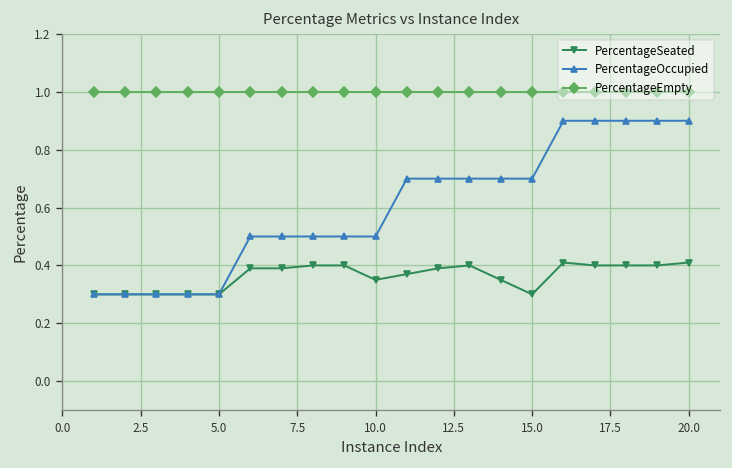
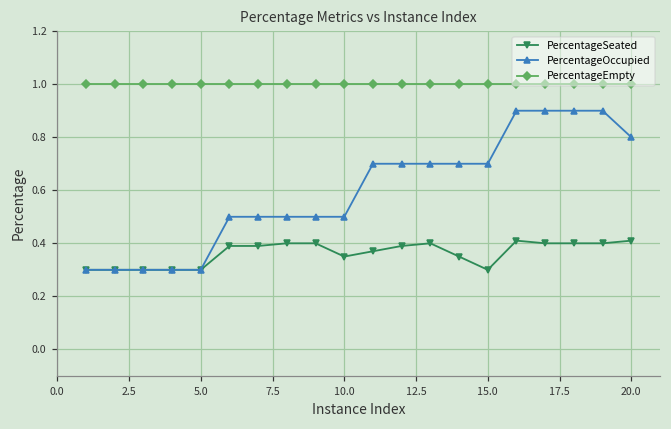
  {
    "PercentageSeated": {
      "10.0": 0.35,
      "15.0": 0.3,
      "20.0": 0.4
    },
    "PercentageOccupied": {
      "10.0": 0.5,
      "15.0": 0.7,
-     "20.0": 0.9
+     "20.0": 0.8
    },
    "PercentageEmpty": {
      "5.0": 1.0,
      "10.0": 1.0,
      "15.0": 1.0
    }
  }
